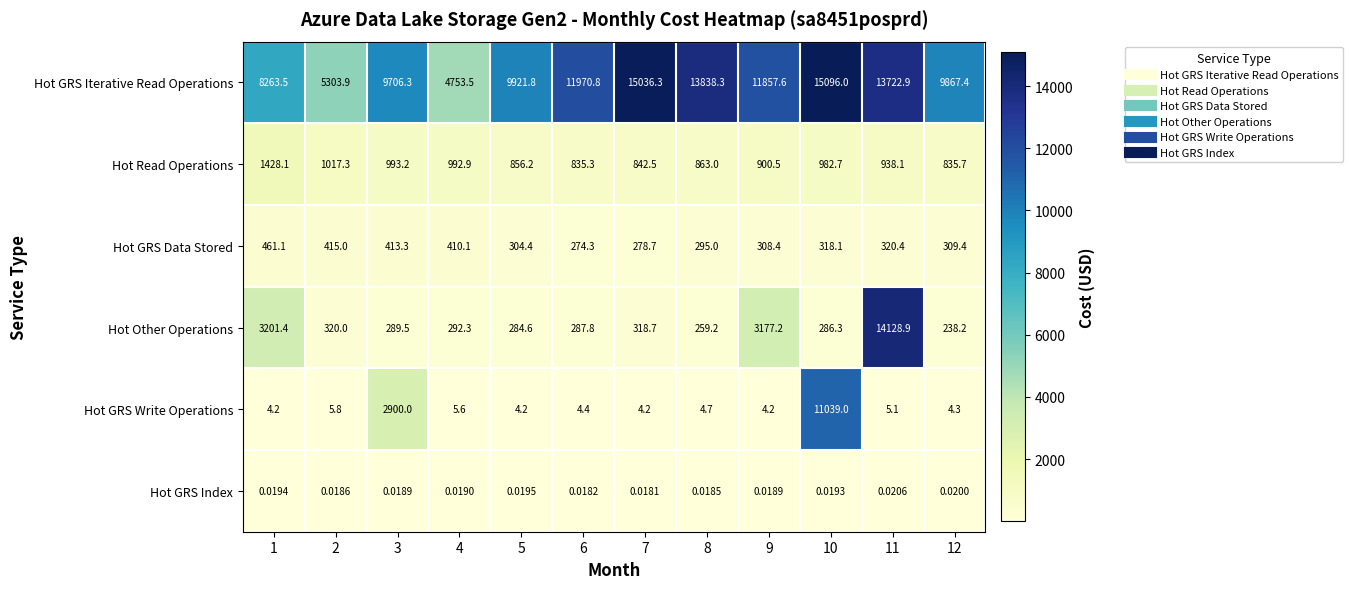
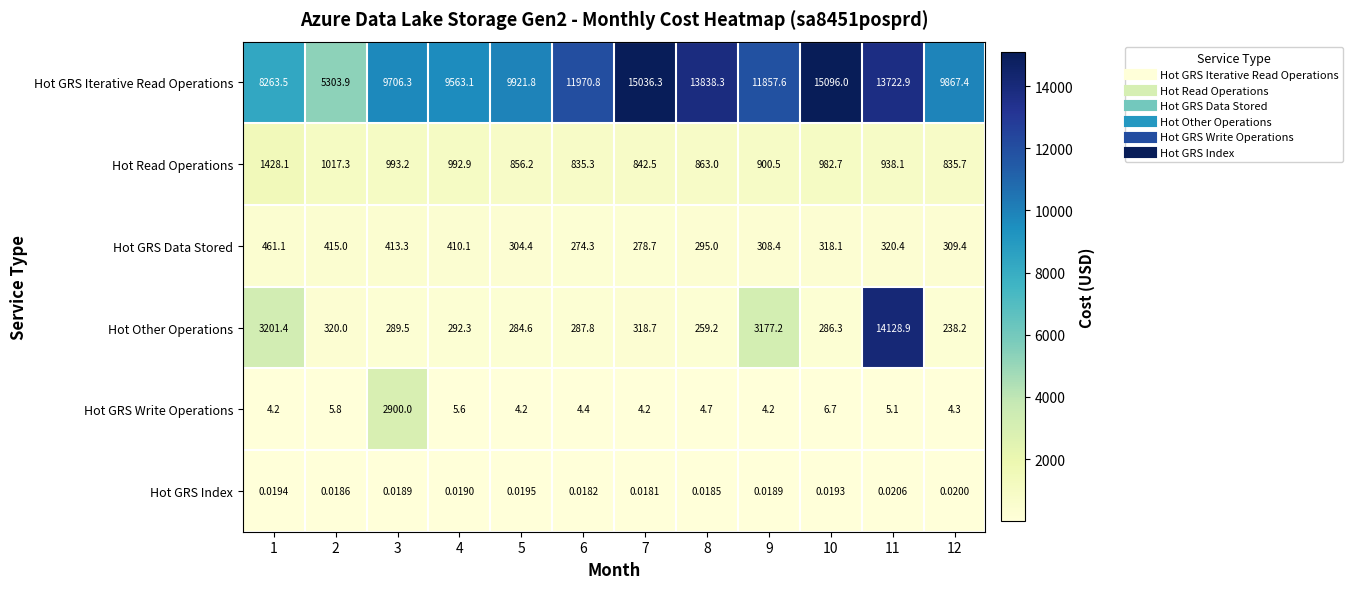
  {
    "Hot GRS Iterative Read Operations": {
      "1": 8263.5,
      "2": 5303.9,
      "3": 9706.3,
-     "4": 4753.5,
+     "4": 9563.1,
      "5": 9921.8,
      "6": 11970.8,
      "7": 15036.3,
      "8": 13838.3,
      "9": 11857.6,
      "10": 15096.0,
      "11": 13722.9,
      "12": 9867.4
    },
    "Hot Read Operations": {
      "1": 1428.1,
      "2": 1017.3,
      "3": 993.2,
      "4": 992.9,
      "5": 856.2,
      "6": 835.3,
      "7": 842.5,
      "8": 863.0,
      "9": 900.5,
      "10": 982.7,
      "11": 938.1,
      "12": 835.7
    },
    "Hot GRS Data Stored": {
      "1": 461.1,
      "2": 415.0,
      "3": 413.3,
      "4": 410.1,
      "5": 304.4,
      "6": 274.3,
      "7": 278.7,
      "8": 295.0,
      "9": 308.4,
      "10": 318.1,
      "11": 320.4,
      "12": 309.4
    },
    "Hot Other Operations": {
      "1": 3201.4,
      "2": 320.0,
      "3": 289.5,
      "4": 292.3,
      "5": 284.6,
      "6": 287.8,
      "7": 318.7,
      "8": 259.2,
      "9": 3177.2,
      "10": 286.3,
      "11": 14128.9,
      "12": 238.2
    },
    "Hot GRS Write Operations": {
      "1": 4.2,
      "2": 5.8,
      "3": 2900.0,
      "4": 5.6,
      "5": 4.2,
      "6": 4.4,
      "7": 4.2,
      "8": 4.7,
      "9": 4.2,
-     "10": 11039.0,
+     "10": 6.7,
      "11": 5.1,
      "12": 4.3
    },
    "Hot GRS Index": {
      "1": 0.0194,
      "2": 0.0186,
      "3": 0.0189,
      "4": 0.0190,
      "5": 0.0195,
      "6": 0.0182,
      "7": 0.0181,
      "8": 0.0185,
      "9": 0.0189,
      "10": 0.0193,
      "11": 0.0206,
      "12": 0.0200
    }
  }
